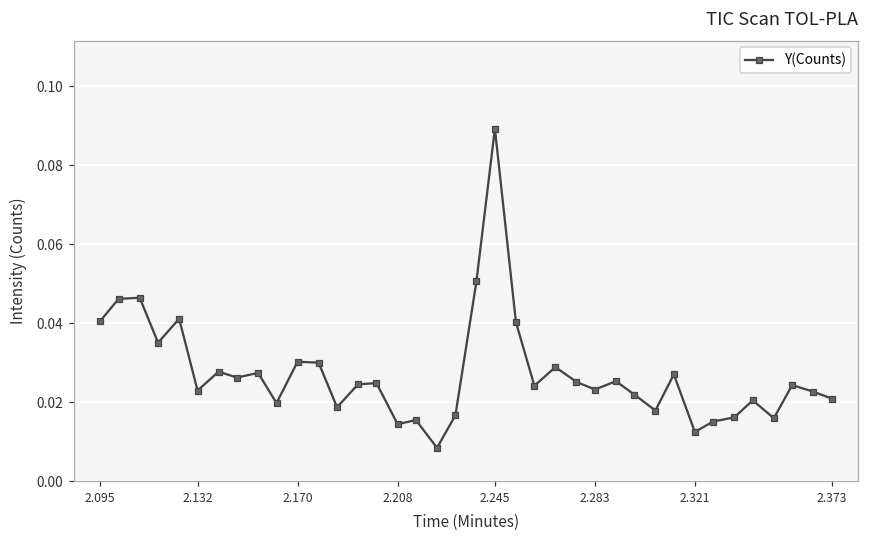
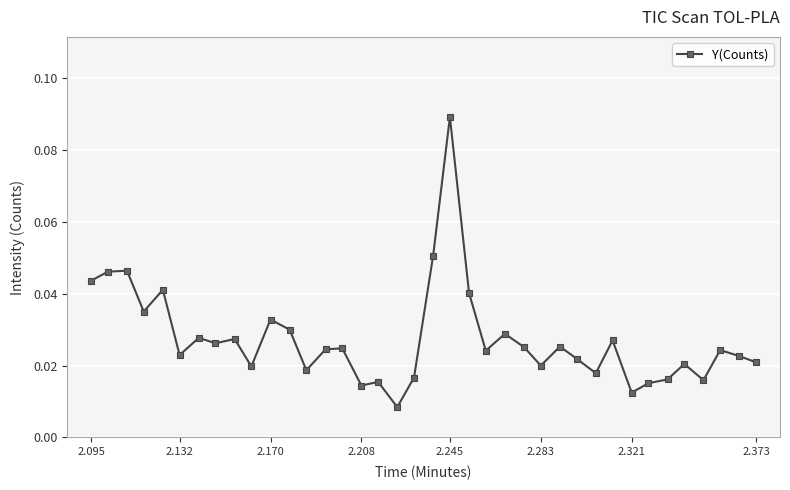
  {
-   "2.095": 0.041,
+   "2.095": 0.044,
    "2.132": 0.023,
-   "2.170": 0.030,
+   "2.170": 0.033,
    "2.208": 0.014,
    "2.245": 0.089,
-   "2.283": 0.023,
+   "2.283": 0.020,
    "2.321": 0.012,
    "2.373": 0.021
  }
